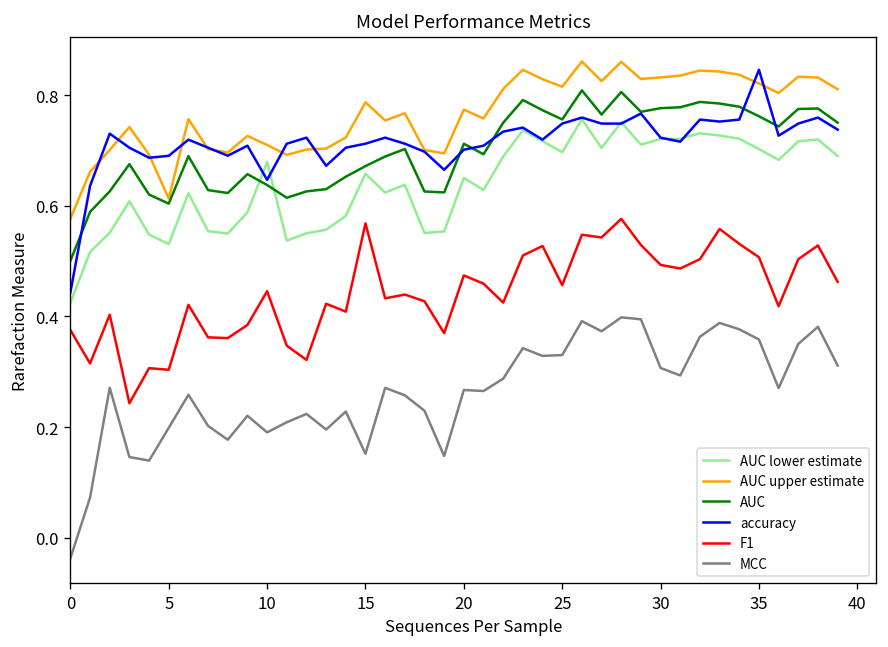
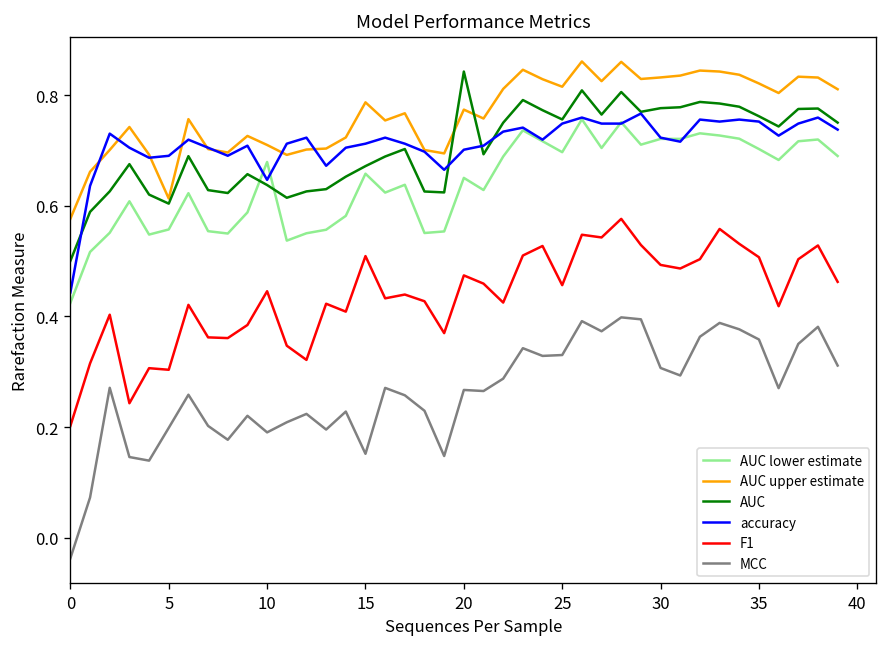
  {
    "AUC lower estimate": {
      "0": 0.42,
-     "5": 0.53,
+     "5": 0.56,
      "10": 0.68,
      "15": 0.66,
      "20": 0.65,
      "25": 0.70,
      "35": 0.70
    },
    "AUC upper estimate": {
      "0": 0.58,
      "5": 0.61,
      "10": 0.71,
      "15": 0.79,
      "20": 0.77,
      "25": 0.82,
      "30": 0.83,
      "35": 0.82
    },
    "AUC": {
      "0": 0.50,
      "5": 0.60,
      "10": 0.64,
      "15": 0.67,
-     "20": 0.71,
+     "20": 0.84,
      "25": 0.76,
      "30": 0.78,
      "35": 0.76
    },
    "accuracy": {
      "0": 0.44,
      "5": 0.69,
      "10": 0.65,
      "15": 0.71,
      "20": 0.70,
      "25": 0.75,
-     "35": 0.85
+     "35": 0.75
    },
    "F1": {
-     "0": 0.38,
+     "0": 0.20,
      "5": 0.30,
      "10": 0.45,
-     "15": 0.57,
+     "15": 0.51,
      "20": 0.47,
      "25": 0.46,
      "30": 0.49,
      "35": 0.51
    },
    "MCC": {
      "0": -0.04,
      "5": 0.20,
      "10": 0.19,
      "15": 0.15,
      "20": 0.27,
      "25": 0.33,
      "30": 0.31,
      "35": 0.36
    }
  }
